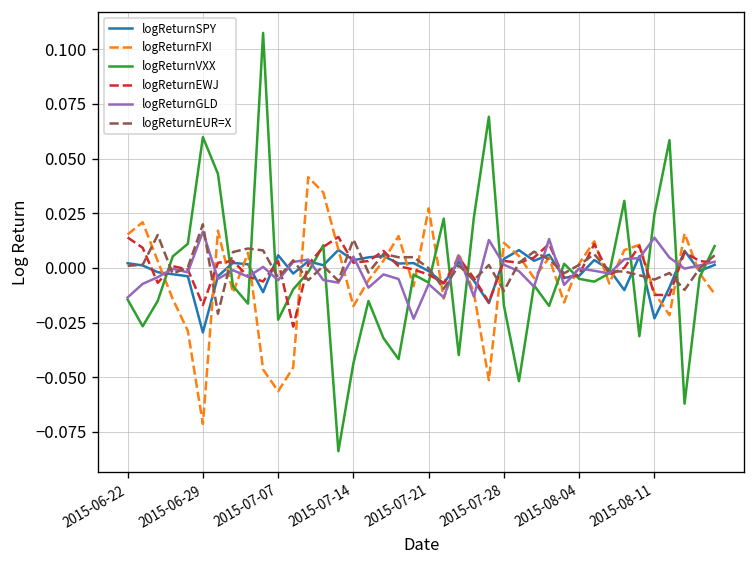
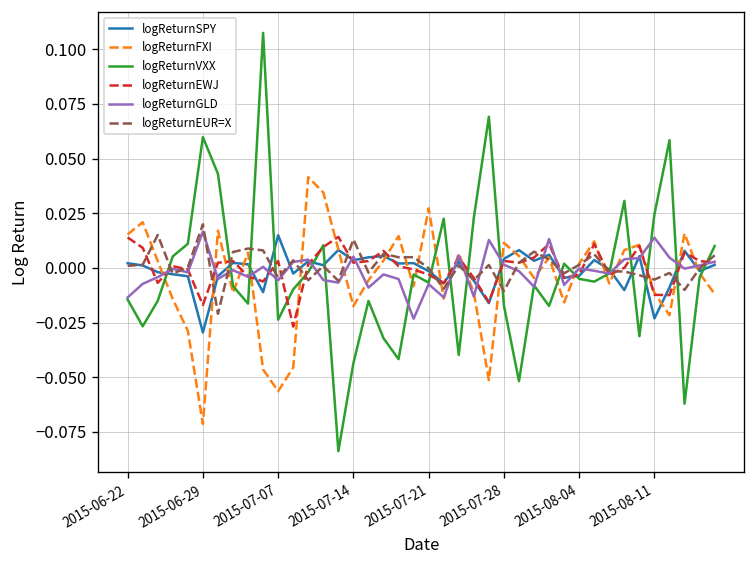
  {
    "logReturnSPY": {
      "2015-06-29": -0.030,
-     "2015-07-07": 0.006,
+     "2015-07-07": 0.015,
      "2015-08-11": -0.023
    },
    "logReturnFXI": {
      "2015-06-22": 0.015,
      "2015-06-29": -0.071,
      "2015-07-07": -0.056,
      "2015-07-14": -0.018,
      "2015-07-21": 0.027,
      "2015-07-28": 0.011
    },
    "logReturnVXX": {
      "2015-06-29": 0.060,
      "2015-07-07": -0.024,
      "2015-07-14": -0.044,
      "2015-07-28": -0.017,
      "2015-08-04": -0.005,
      "2015-08-11": 0.024
    },
    "logReturnEWJ": {
      "2015-06-22": 0.014,
      "2015-06-29": -0.017,
      "2015-07-07": 0.003,
      "2015-07-21": -0.003
    },
    "logReturnGLD": {
      "2015-06-29": 0.017,
      "2015-07-14": 0.005,
      "2015-07-28": 0.001,
      "2015-08-04": 0.000,
      "2015-08-11": 0.014
    },
    "logReturnEUR=X": {
      "2015-06-29": 0.020,
      "2015-07-14": 0.013,
      "2015-07-28": -0.011,
      "2015-08-11": -0.005
    }
  }
